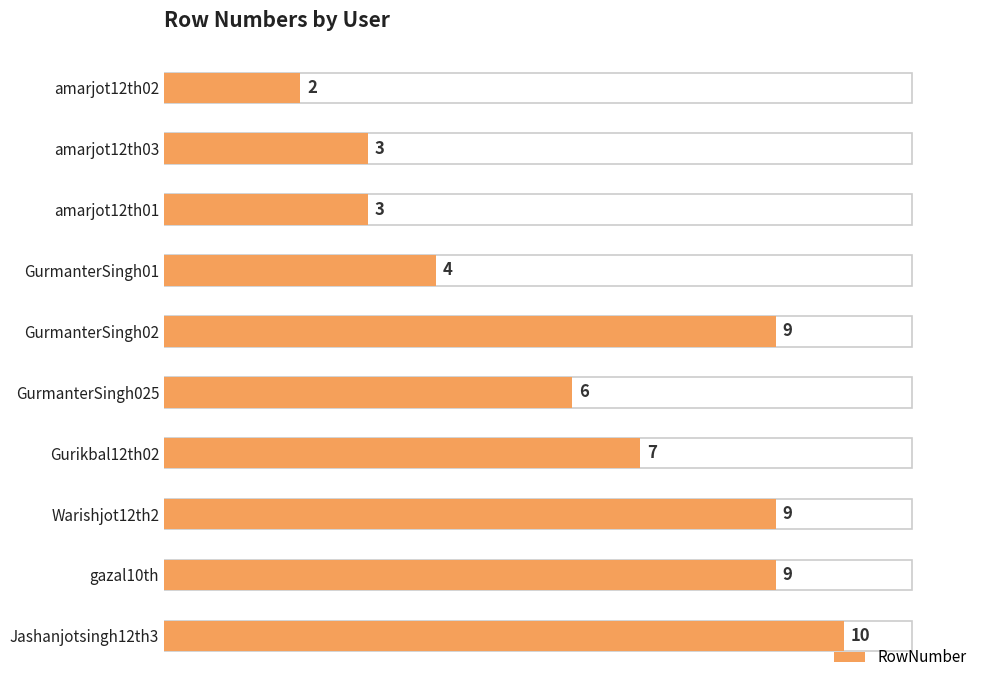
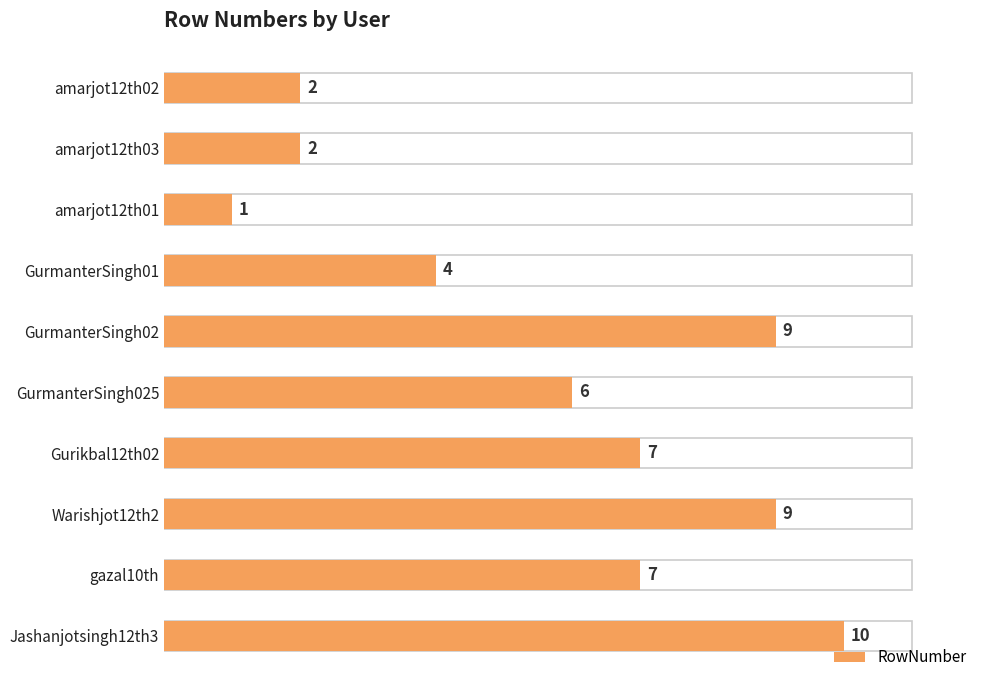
  {
    "RowNumber": {
-     "amarjot12th03": 3,
-     "amarjot12th01": 3,
-     "gazal10th": 9
+     "amarjot12th03": 2,
+     "amarjot12th01": 1,
+     "gazal10th": 7
    }
  }
